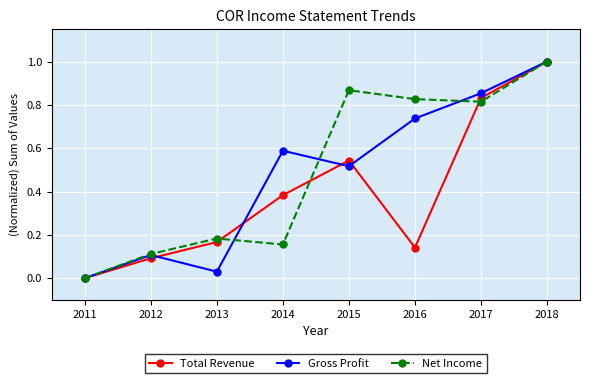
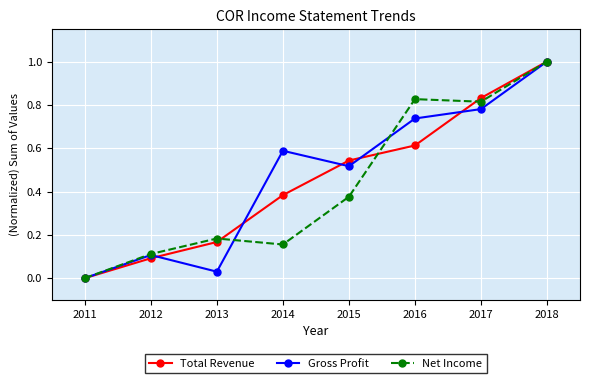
  {
    "Total Revenue": {
      "2012": 0.09,
      "2013": 0.17,
      "2014": 0.38,
      "2015": 0.54,
-     "2016": 0.14,
+     "2016": 0.61,
      "2017": 0.83
    },
    "Gross Profit": {
      "2013": 0.03,
      "2014": 0.59,
      "2015": 0.52,
      "2016": 0.74,
-     "2017": 0.85
+     "2017": 0.78
    },
    "Net Income": {
      "2013": 0.18,
      "2014": 0.16,
-     "2015": 0.87,
+     "2015": 0.38,
      "2016": 0.83,
      "2017": 0.81
    }
  }
